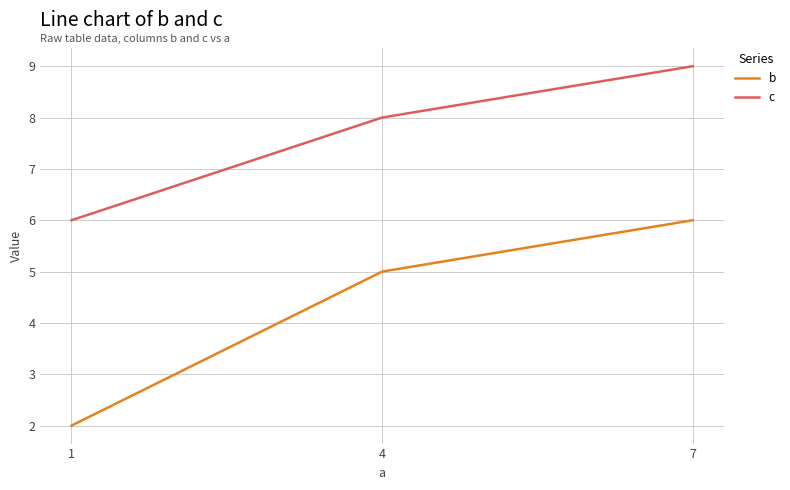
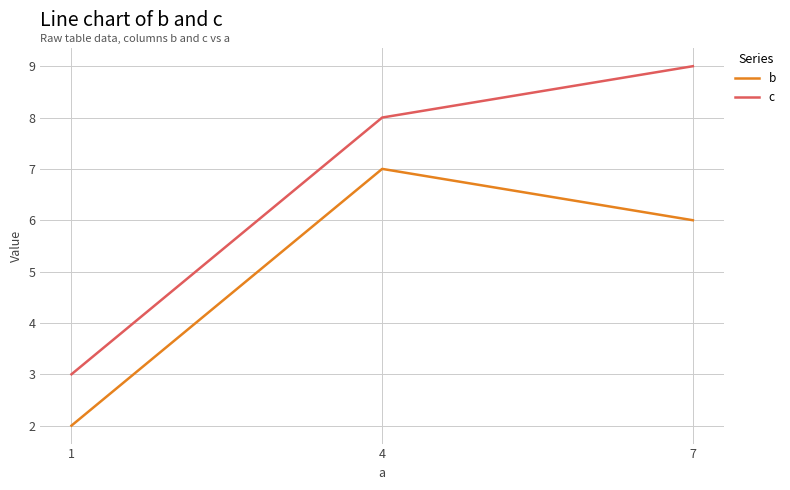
  {
    "b": {
      "1": 2,
-     "4": 5,
+     "4": 7,
      "7": 6
    },
    "c": {
-     "1": 6,
+     "1": 3,
      "4": 8,
      "7": 9
    }
  }
